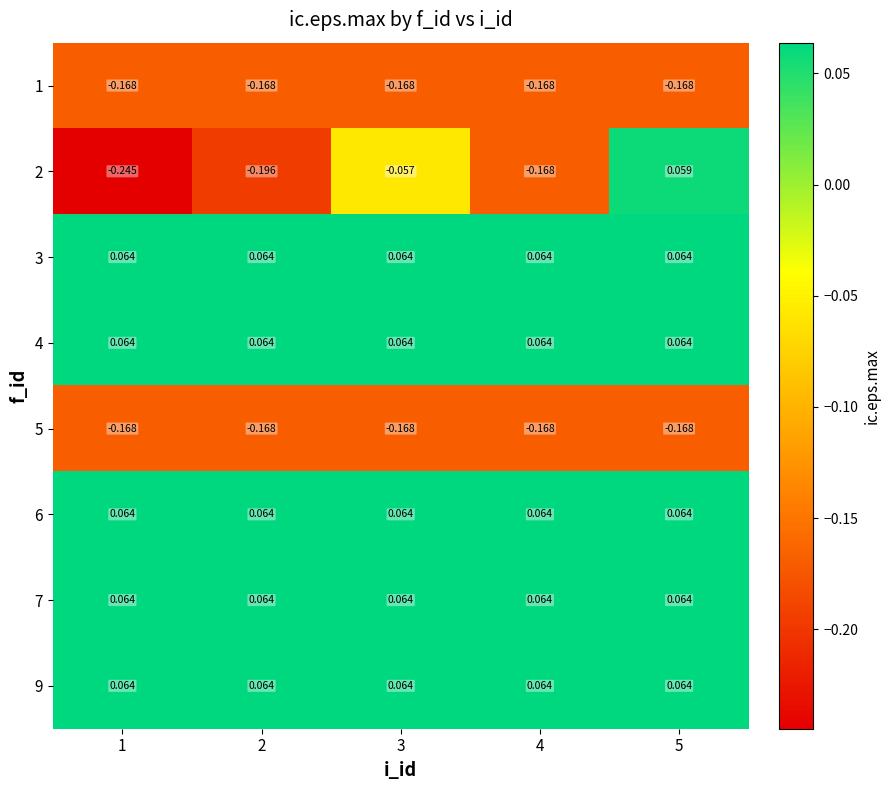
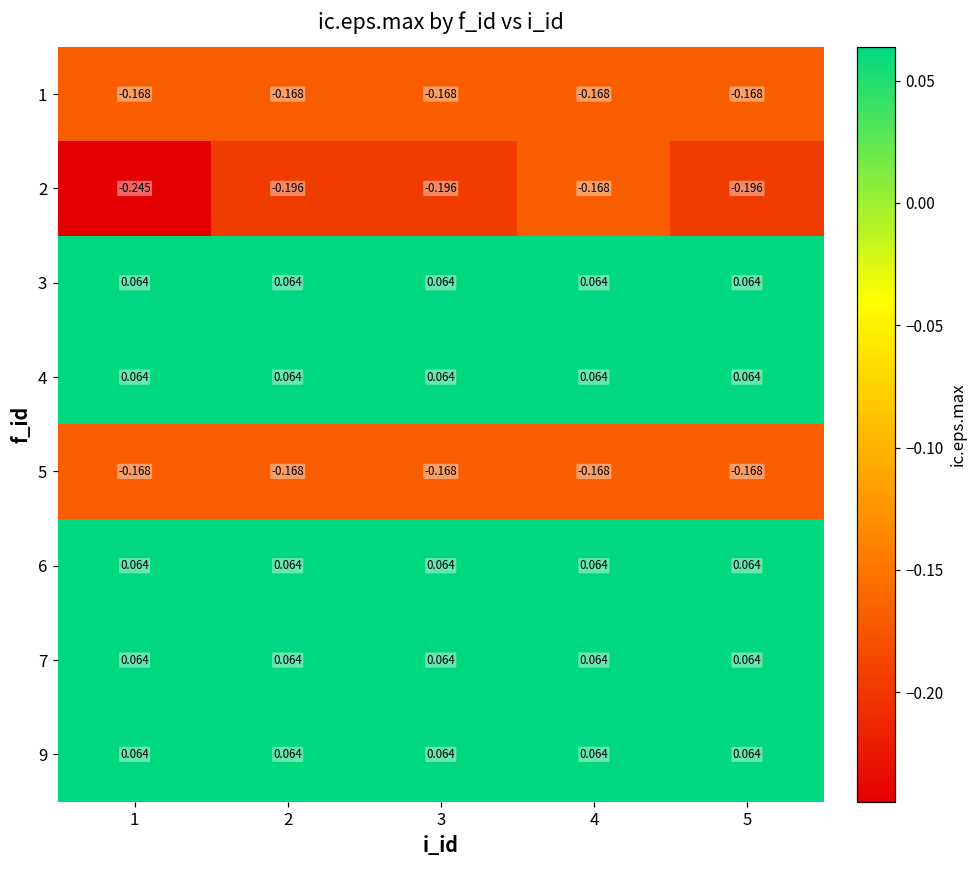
  {
    "2": {
-     "3": -0.057,
-     "5": 0.059
+     "3": -0.196,
+     "5": -0.196
    }
  }
